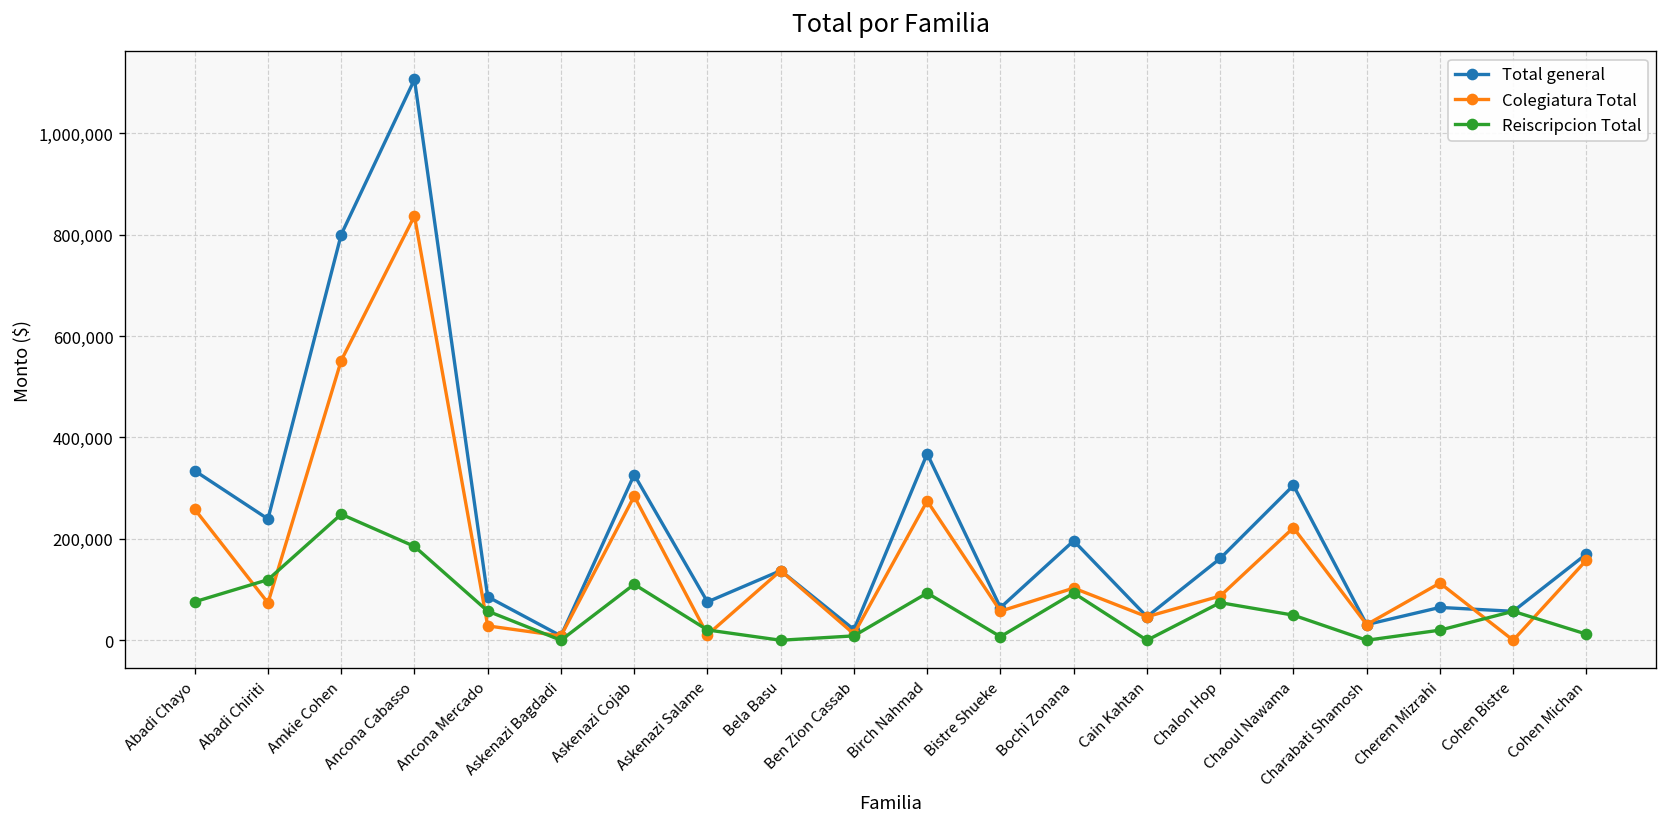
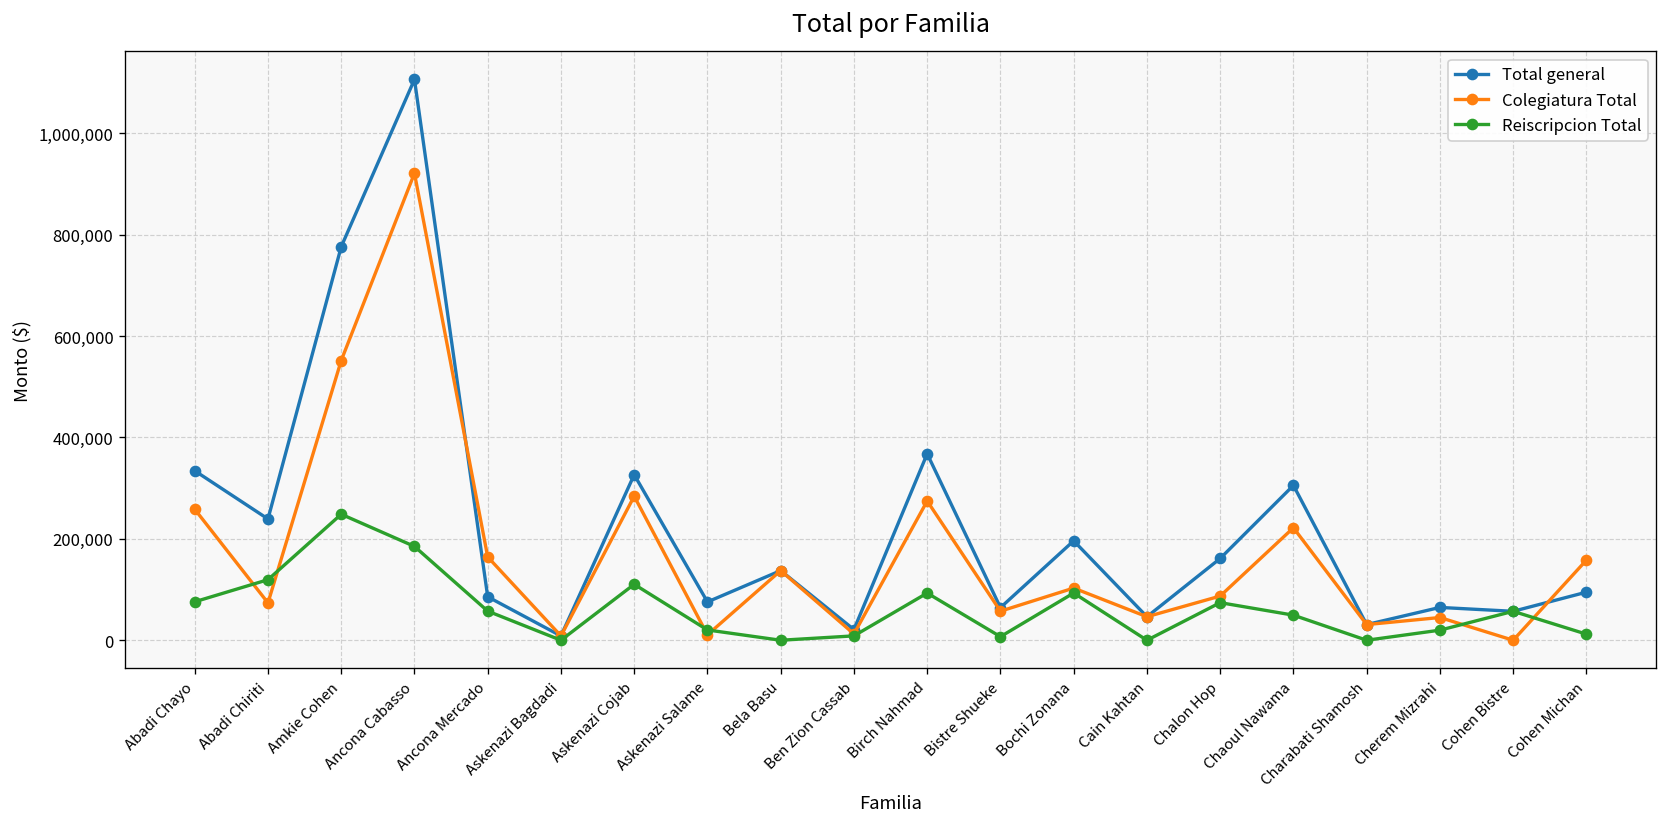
  {
    "Total general": {
      "Abadi Chayo": "330,000",
      "Abadi Chiriti": "240,000",
-     "Amkie Cohen": "800,000",
+     "Amkie Cohen": "780,000",
      "Ancona Cabasso": "1,110,000",
      "Ancona Mercado": "90,000",
      "Askenazi Cojab": "330,000",
      "Askenazi Salame": "80,000",
      "Ben Zion Cassab": "20,000",
      "Birch Nahmad": "370,000",
      "Bistre Shueke": "60,000",
      "Bochi Zonana": "200,000",
      "Chalon Hop": "160,000",
      "Chaoul Nawama": "310,000",
      "Cherem Mizrahi": "60,000",
-     "Cohen Michan": "170,000"
+     "Cohen Michan": "90,000"
    },
    "Colegiatura Total": {
      "Abadi Chayo": "260,000",
      "Abadi Chiriti": "70,000",
      "Amkie Cohen": "550,000",
-     "Ancona Cabasso": "840,000",
-     "Ancona Mercado": "30,000",
+     "Ancona Cabasso": "920,000",
+     "Ancona Mercado": "160,000",
      "Askenazi Cojab": "280,000",
      "Askenazi Salame": "10,000",
      "Birch Nahmad": "270,000",
      "Bistre Shueke": "60,000",
      "Bochi Zonana": "100,000",
      "Chalon Hop": "90,000",
      "Chaoul Nawama": "220,000",
-     "Cherem Mizrahi": "110,000",
+     "Cherem Mizrahi": "40,000",
      "Cohen Bistre": "0",
      "Cohen Michan": "160,000"
    },
    "Reiscripcion Total": {
      "Abadi Chayo": "80,000",
      "Abadi Chiriti": "120,000",
      "Amkie Cohen": "250,000",
      "Ancona Cabasso": "190,000",
      "Ancona Mercado": "60,000",
      "Askenazi Bagdadi": "0",
      "Askenazi Cojab": "110,000",
      "Askenazi Salame": "20,000",
      "Bela Basu": "0",
      "Birch Nahmad": "90,000",
      "Bistre Shueke": "10,000",
      "Bochi Zonana": "90,000",
      "Cain Kahtan": "0",
      "Chalon Hop": "70,000",
      "Chaoul Nawama": "50,000",
      "Charabati Shamosh": "0",
      "Cherem Mizrahi": "20,000",
      "Cohen Michan": "10,000"
    }
  }
